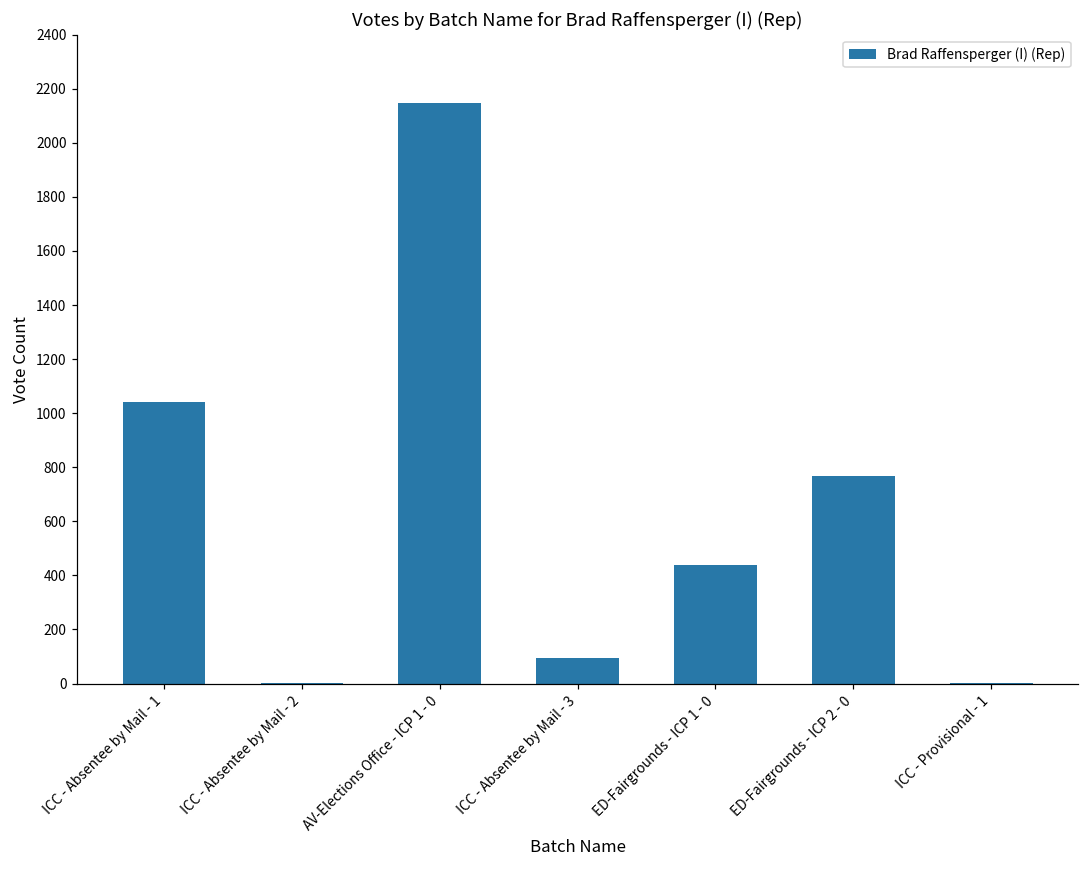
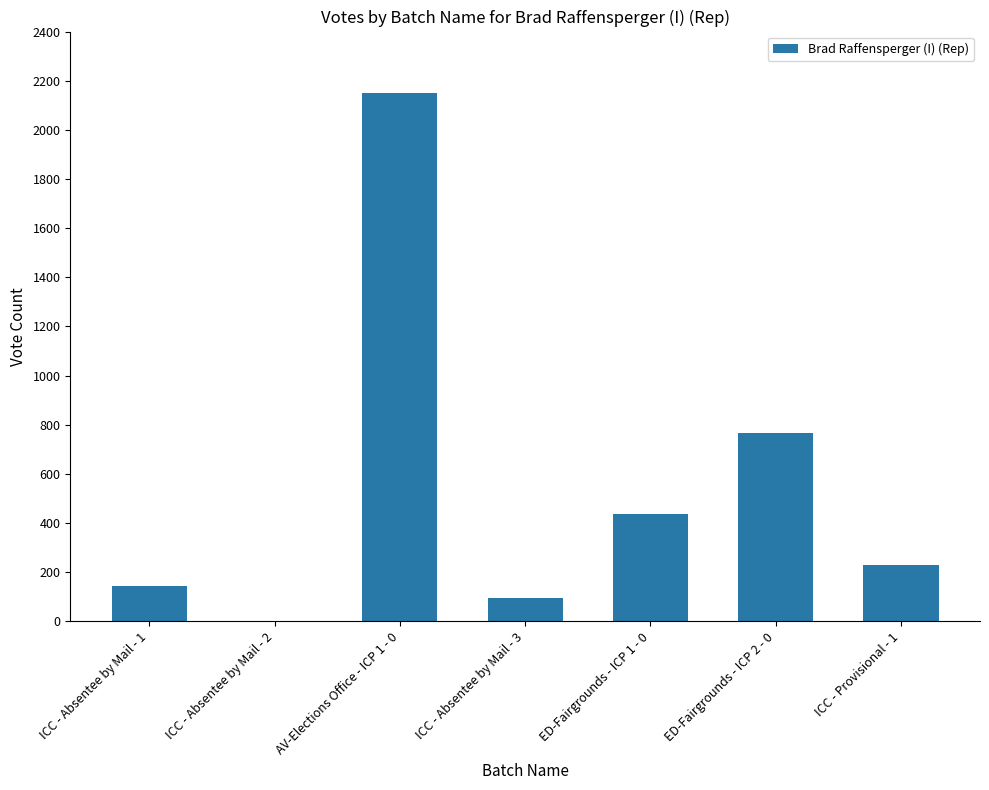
  {
-   "ICC - Absentee by Mail - 1": 1040,
+   "ICC - Absentee by Mail - 1": 140,
    "AV-Elections Office - ICP 1 - 0": 2150,
    "ICC - Absentee by Mail - 3": 90,
    "ED-Fairgrounds - ICP 1 - 0": 440,
    "ED-Fairgrounds - ICP 2 - 0": 770,
-   "ICC - Provisional - 1": 0
+   "ICC - Provisional - 1": 230
  }
